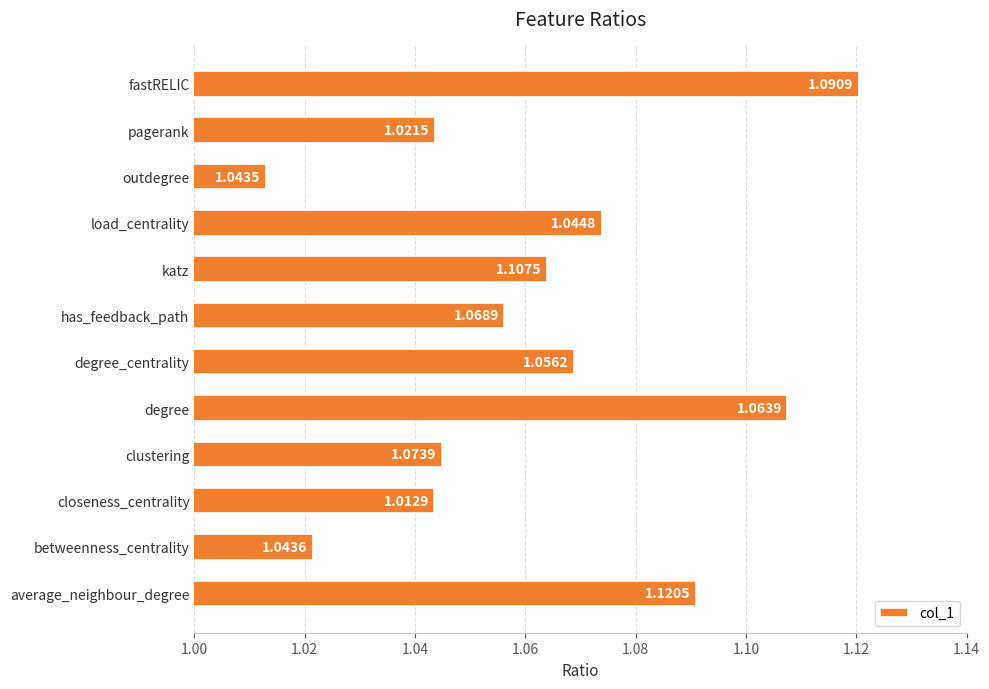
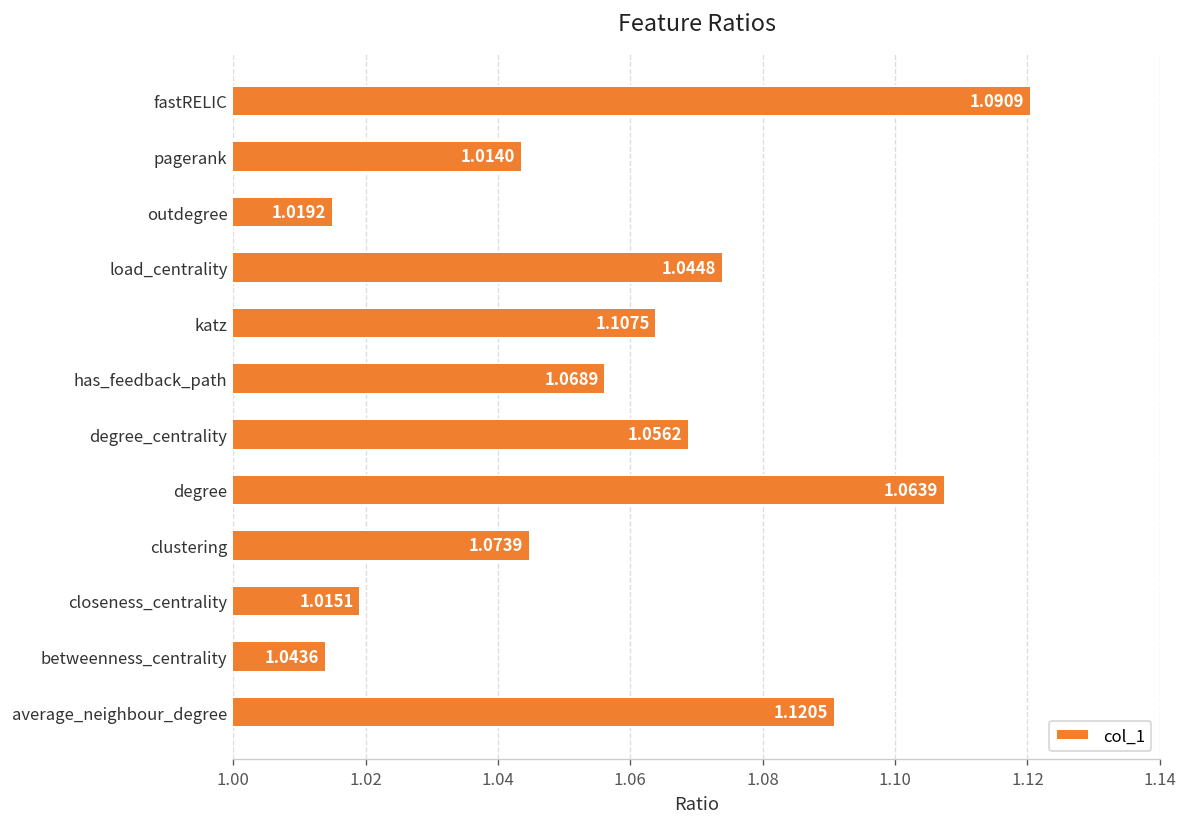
  {
-   "outdegree": 1.0129,
-   "closeness_centrality": 1.0435,
-   "betweenness_centrality": 1.0215
+   "outdegree": 1.0151,
+   "closeness_centrality": 1.0192,
+   "betweenness_centrality": 1.0140
  }
